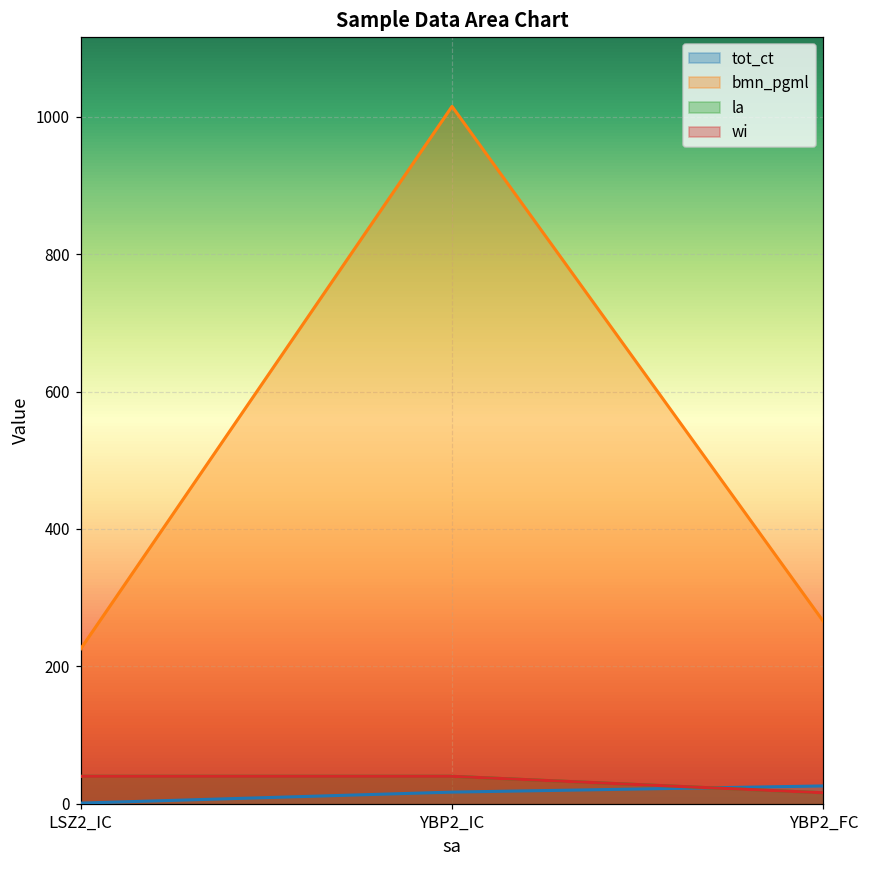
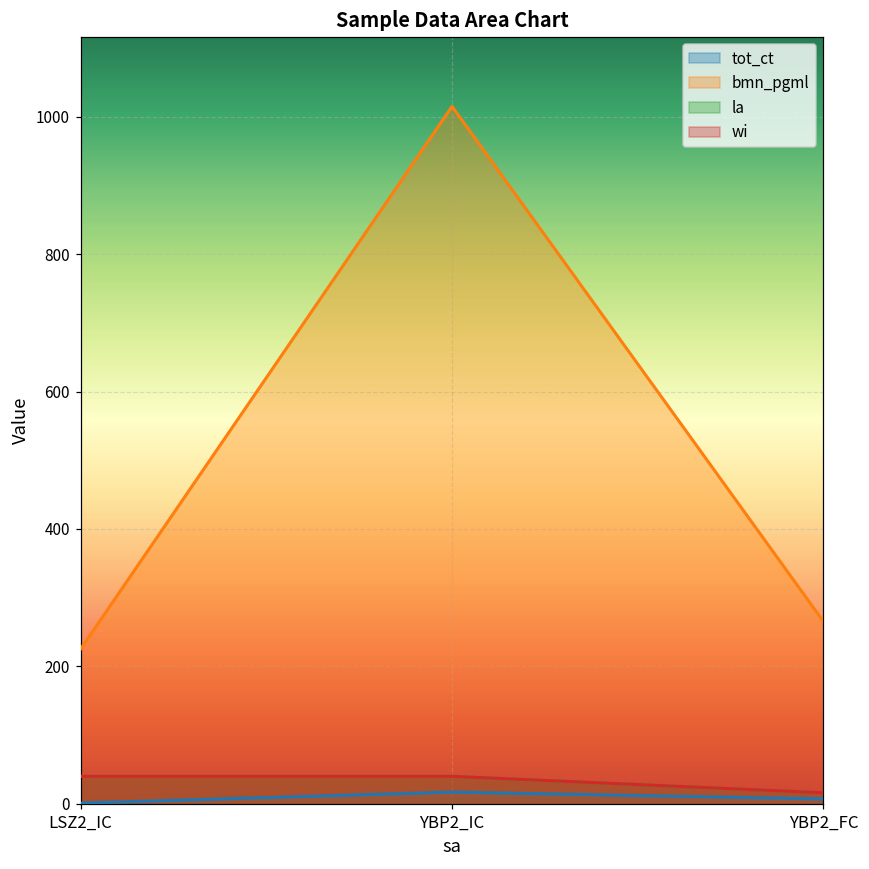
  {
    "tot_ct": {
      "LSZ2_IC": 0,
      "YBP2_IC": 20,
-     "YBP2_FC": 30
+     "YBP2_FC": 10
    }
  }
